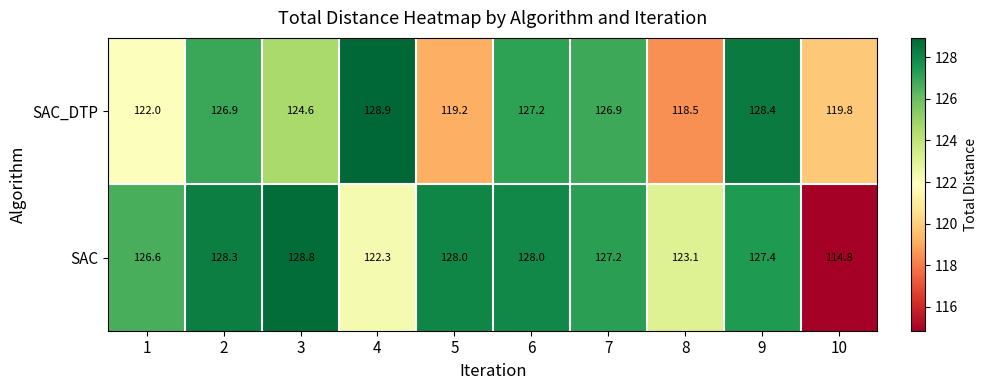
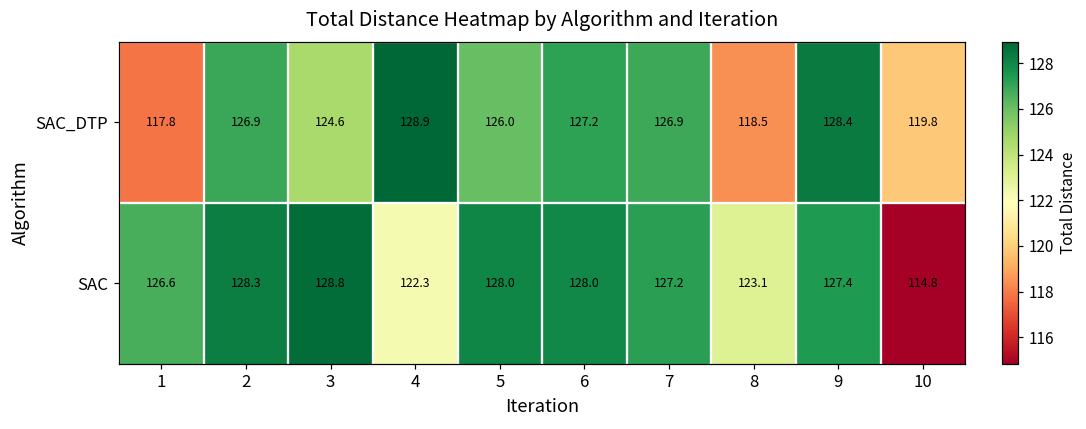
  {
    "SAC_DTP": {
-     "1": 122.0,
+     "1": 117.8,
      "2": 126.9,
      "3": 124.6,
      "4": 128.9,
-     "5": 119.2,
+     "5": 126.0,
      "6": 127.2,
      "7": 126.9,
      "8": 118.5,
      "9": 128.4,
      "10": 119.8
    },
    "SAC": {
      "1": 126.6,
      "2": 128.3,
      "3": 128.8,
      "4": 122.3,
      "5": 128.0,
      "6": 128.0,
      "7": 127.2,
      "8": 123.1,
      "9": 127.4,
      "10": 114.8
    }
  }
